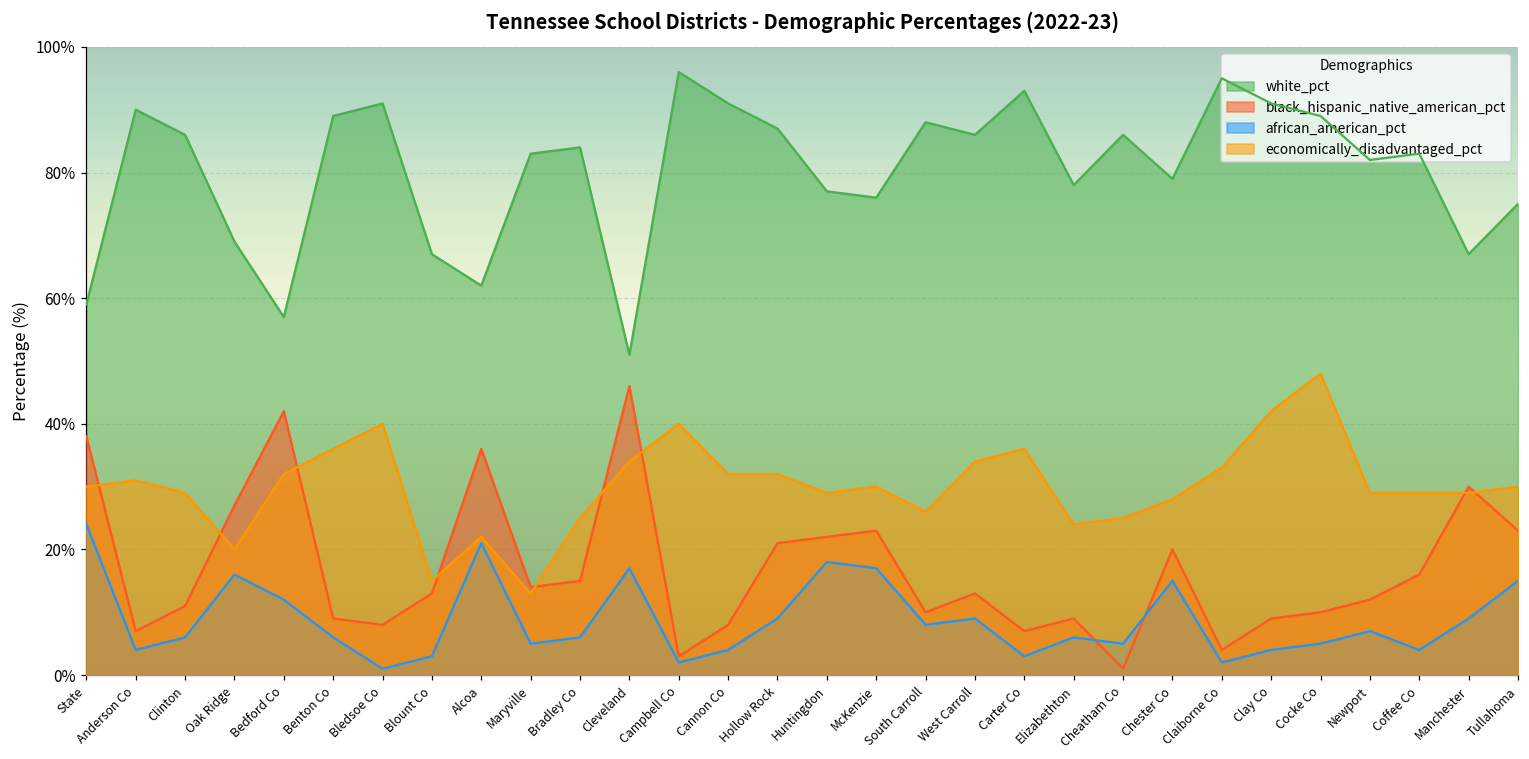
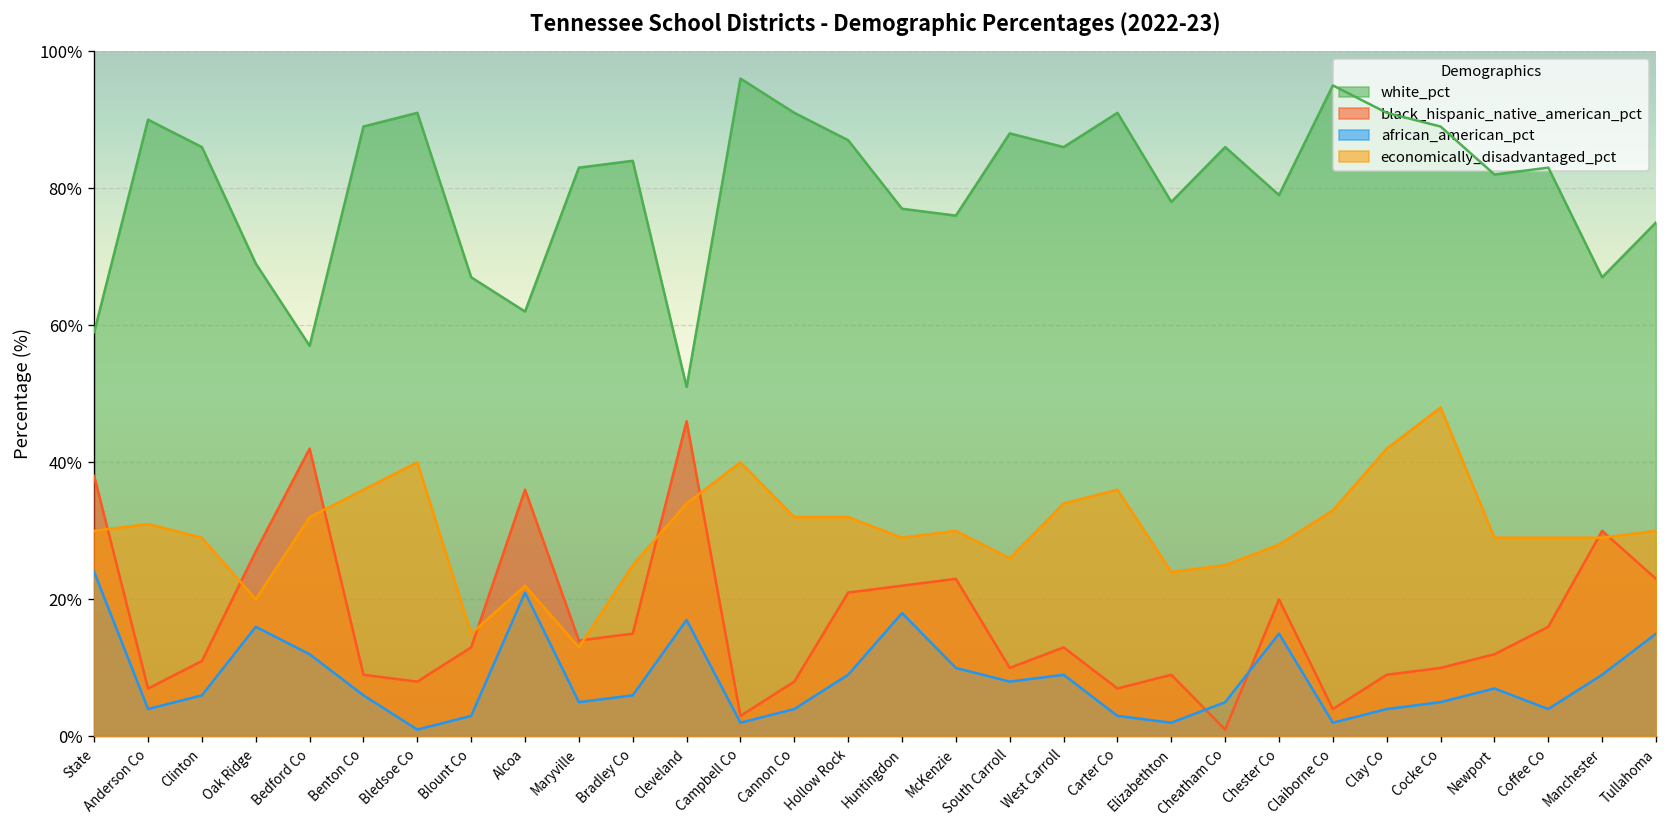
  {
    "white_pct": {
      "State": "59%",
      "Anderson Co": "90%",
      "Clinton": "86%",
      "Oak Ridge": "69%",
      "Bedford Co": "57%",
      "Benton Co": "89%",
      "Bledsoe Co": "91%",
      "Blount Co": "67%",
      "Alcoa": "62%",
      "Maryville": "83%",
      "Bradley Co": "84%",
      "Cleveland": "51%",
      "Campbell Co": "96%",
      "Cannon Co": "91%",
      "Hollow Rock": "87%",
      "Huntingdon": "77%",
      "McKenzie": "76%",
      "South Carroll": "88%",
      "West Carroll": "86%",
-     "Carter Co": "93%",
+     "Carter Co": "91%",
      "Elizabethton": "78%",
      "Cheatham Co": "86%",
      "Chester Co": "79%",
      "Manchester": "67%",
      "Tullahoma": "75%"
    },
    "black_hispanic_native_american_pct": {
      "State": "38%",
      "Anderson Co": "7%",
      "Clinton": "11%",
      "Oak Ridge": "27%",
      "Bedford Co": "42%",
      "Benton Co": "9%",
      "Bledsoe Co": "8%",
      "Blount Co": "13%",
      "Alcoa": "36%",
      "Maryville": "14%",
      "Bradley Co": "15%",
      "Cleveland": "46%",
      "Campbell Co": "3%",
      "Cannon Co": "8%",
      "Hollow Rock": "21%",
      "Huntingdon": "22%",
      "McKenzie": "23%",
      "South Carroll": "10%",
      "West Carroll": "13%",
      "Carter Co": "7%",
      "Elizabethton": "9%",
      "Cheatham Co": "1%",
      "Chester Co": "20%",
      "Claiborne Co": "4%",
      "Clay Co": "9%",
      "Cocke Co": "10%",
      "Newport": "12%",
      "Coffee Co": "16%",
      "Manchester": "30%",
      "Tullahoma": "23%"
    },
    "african_american_pct": {
      "State": "24%",
      "Anderson Co": "4%",
      "Clinton": "6%",
      "Oak Ridge": "16%",
      "Bedford Co": "12%",
      "Benton Co": "6%",
      "Bledsoe Co": "1%",
      "Blount Co": "3%",
      "Alcoa": "21%",
      "Maryville": "5%",
      "Bradley Co": "6%",
      "Cleveland": "17%",
      "Campbell Co": "2%",
      "Cannon Co": "4%",
      "Hollow Rock": "9%",
      "Huntingdon": "18%",
-     "McKenzie": "17%",
+     "McKenzie": "10%",
      "South Carroll": "8%",
      "West Carroll": "9%",
      "Carter Co": "3%",
-     "Elizabethton": "6%",
+     "Elizabethton": "2%",
      "Cheatham Co": "5%",
      "Chester Co": "15%",
      "Claiborne Co": "2%",
      "Clay Co": "4%",
      "Cocke Co": "5%",
      "Newport": "7%",
      "Coffee Co": "4%",
      "Manchester": "9%",
      "Tullahoma": "15%"
    },
    "economically_disadvantaged_pct": {
      "State": "30%",
      "Anderson Co": "31%",
      "Clinton": "29%",
      "Oak Ridge": "20%",
      "Bedford Co": "32%",
      "Benton Co": "36%",
      "Bledsoe Co": "40%",
      "Blount Co": "15%",
      "Alcoa": "22%",
      "Maryville": "13%",
      "Bradley Co": "25%",
      "Cleveland": "34%",
      "Campbell Co": "40%",
      "Cannon Co": "32%",
      "Hollow Rock": "32%",
      "Huntingdon": "29%",
      "McKenzie": "30%",
      "South Carroll": "26%",
      "West Carroll": "34%",
      "Carter Co": "36%",
      "Elizabethton": "24%",
      "Cheatham Co": "25%",
      "Chester Co": "28%",
      "Claiborne Co": "33%",
      "Clay Co": "42%",
      "Cocke Co": "48%",
      "Newport": "29%",
      "Coffee Co": "29%",
      "Manchester": "29%",
      "Tullahoma": "30%"
    }
  }
